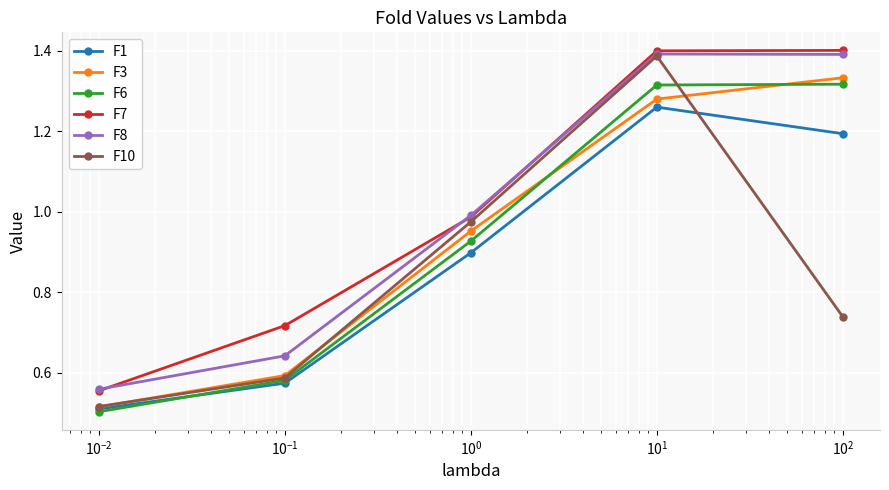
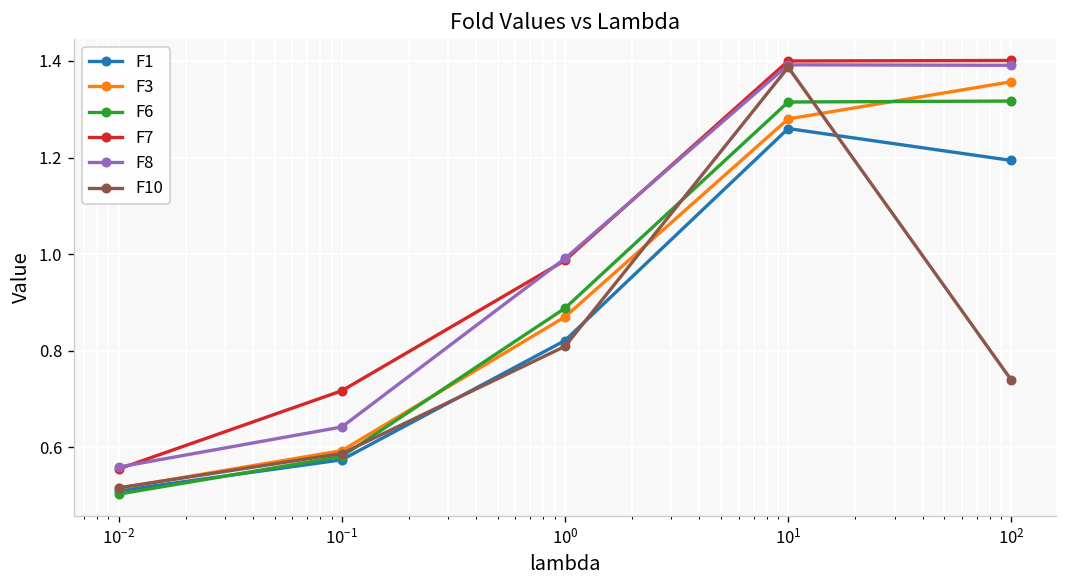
  {
    "F1": {
      "10^-1": 0.57,
-     "10^0": 0.90,
+     "10^0": 0.82,
      "10^1": 1.26,
      "10^2": 1.19
    },
    "F3": {
-     "10^0": 0.95,
+     "10^0": 0.87,
      "10^1": 1.28,
-     "10^2": 1.33
+     "10^2": 1.36
    },
    "F6": {
      "10^-2": 0.50,
-     "10^0": 0.93,
+     "10^0": 0.89,
      "10^1": 1.32,
      "10^2": 1.32
    },
    "F7": {
      "10^-1": 0.72,
      "10^1": 1.40,
      "10^2": 1.40
    },
    "F8": {
      "10^-1": 0.64,
      "10^2": 1.39
    },
    "F10": {
-     "10^0": 0.98,
+     "10^0": 0.81,
      "10^2": 0.74
    }
  }
